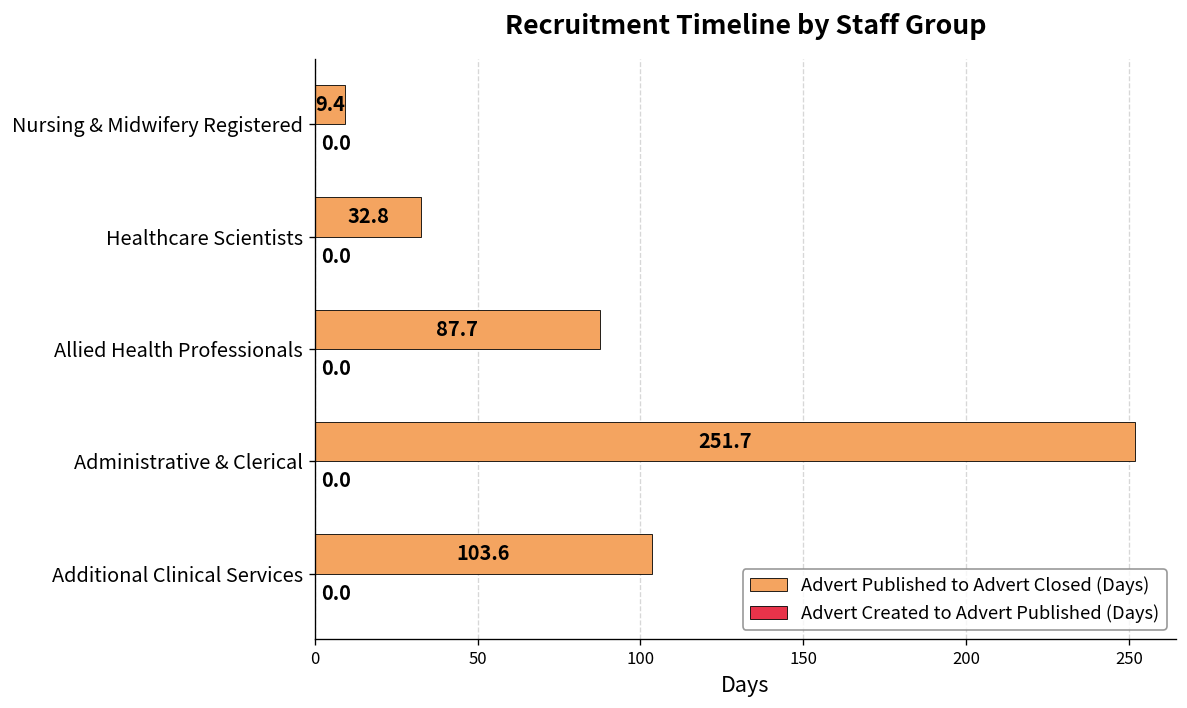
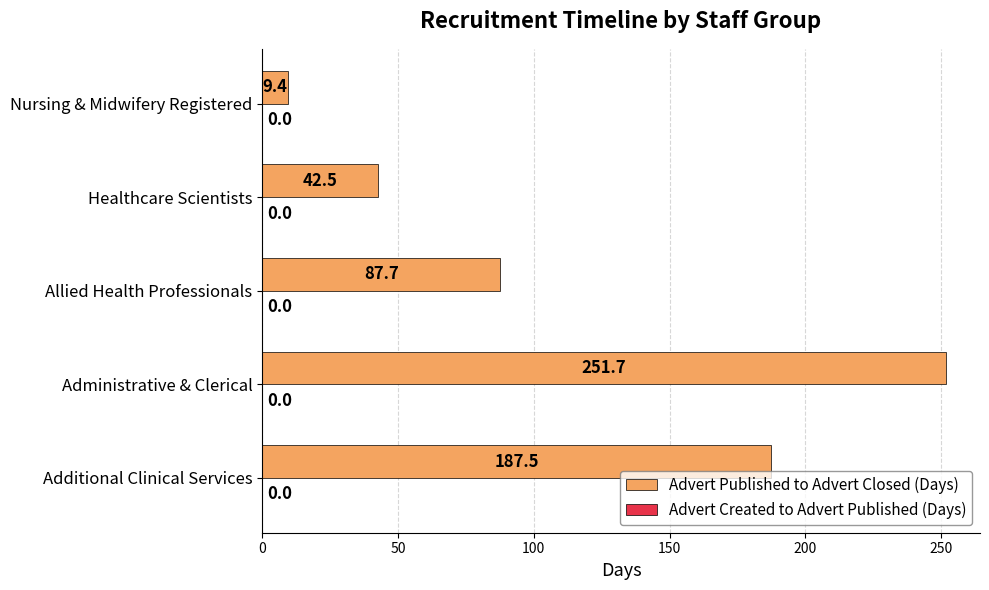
  {
    "Advert Published to Advert Closed (Days)": {
      "Nursing & Midwifery Registered": 9.4,
-     "Healthcare Scientists": 32.8,
+     "Healthcare Scientists": 42.5,
      "Allied Health Professionals": 87.7,
      "Administrative & Clerical": 251.7,
-     "Additional Clinical Services": 103.6
+     "Additional Clinical Services": 187.5
    },
    "Advert Created to Advert Published (Days)": {
      "Nursing & Midwifery Registered": 0.0,
      "Healthcare Scientists": 0.0,
      "Allied Health Professionals": 0.0,
      "Administrative & Clerical": 0.0,
      "Additional Clinical Services": 0.0
    }
  }
